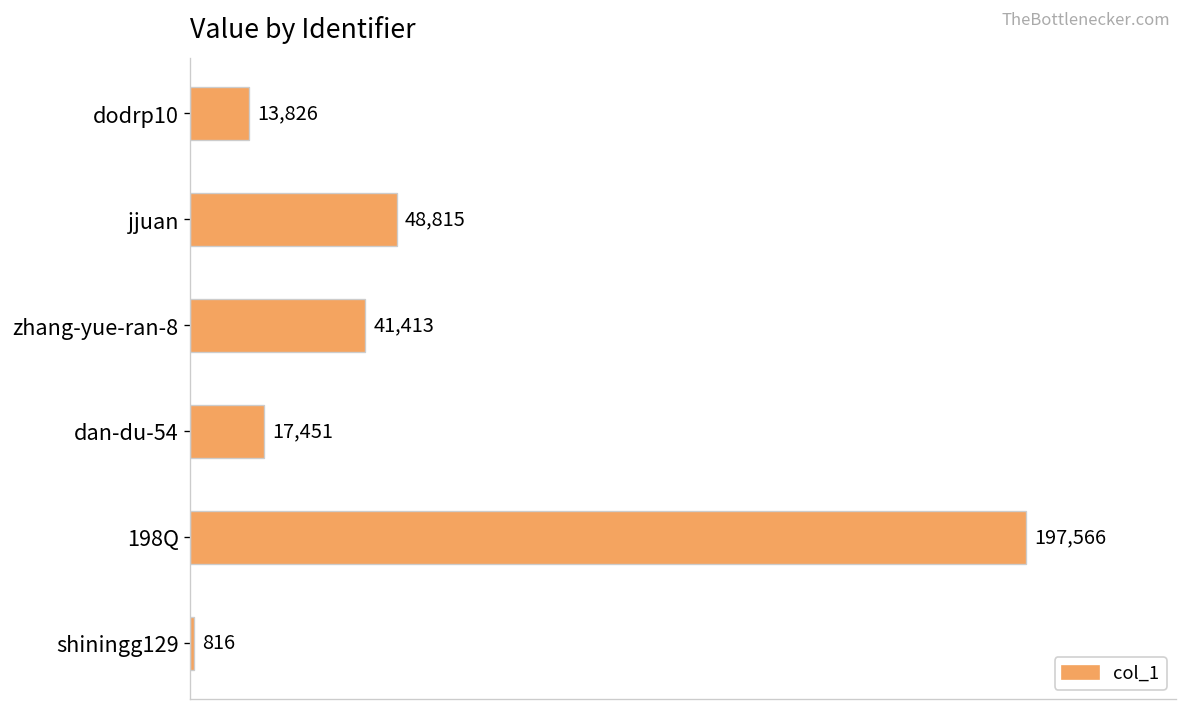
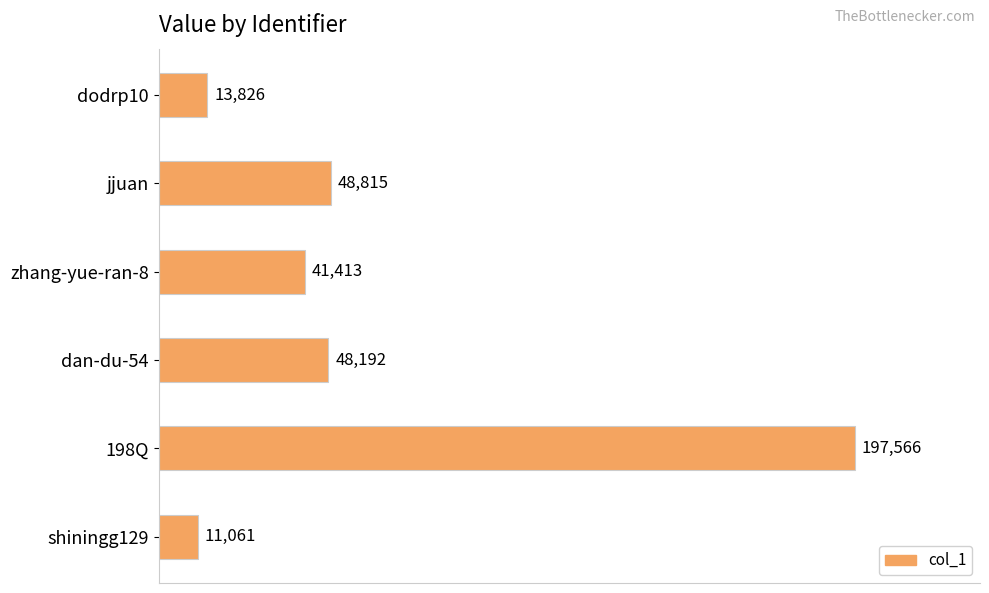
  {
    "dodrp10": "13,826",
    "jjuan": "48,815",
    "zhang-yue-ran-8": "41,413",
-   "dan-du-54": "17,451",
+   "dan-du-54": "48,192",
    "198Q": "197,566",
-   "shiningg129": "816"
+   "shiningg129": "11,061"
  }
